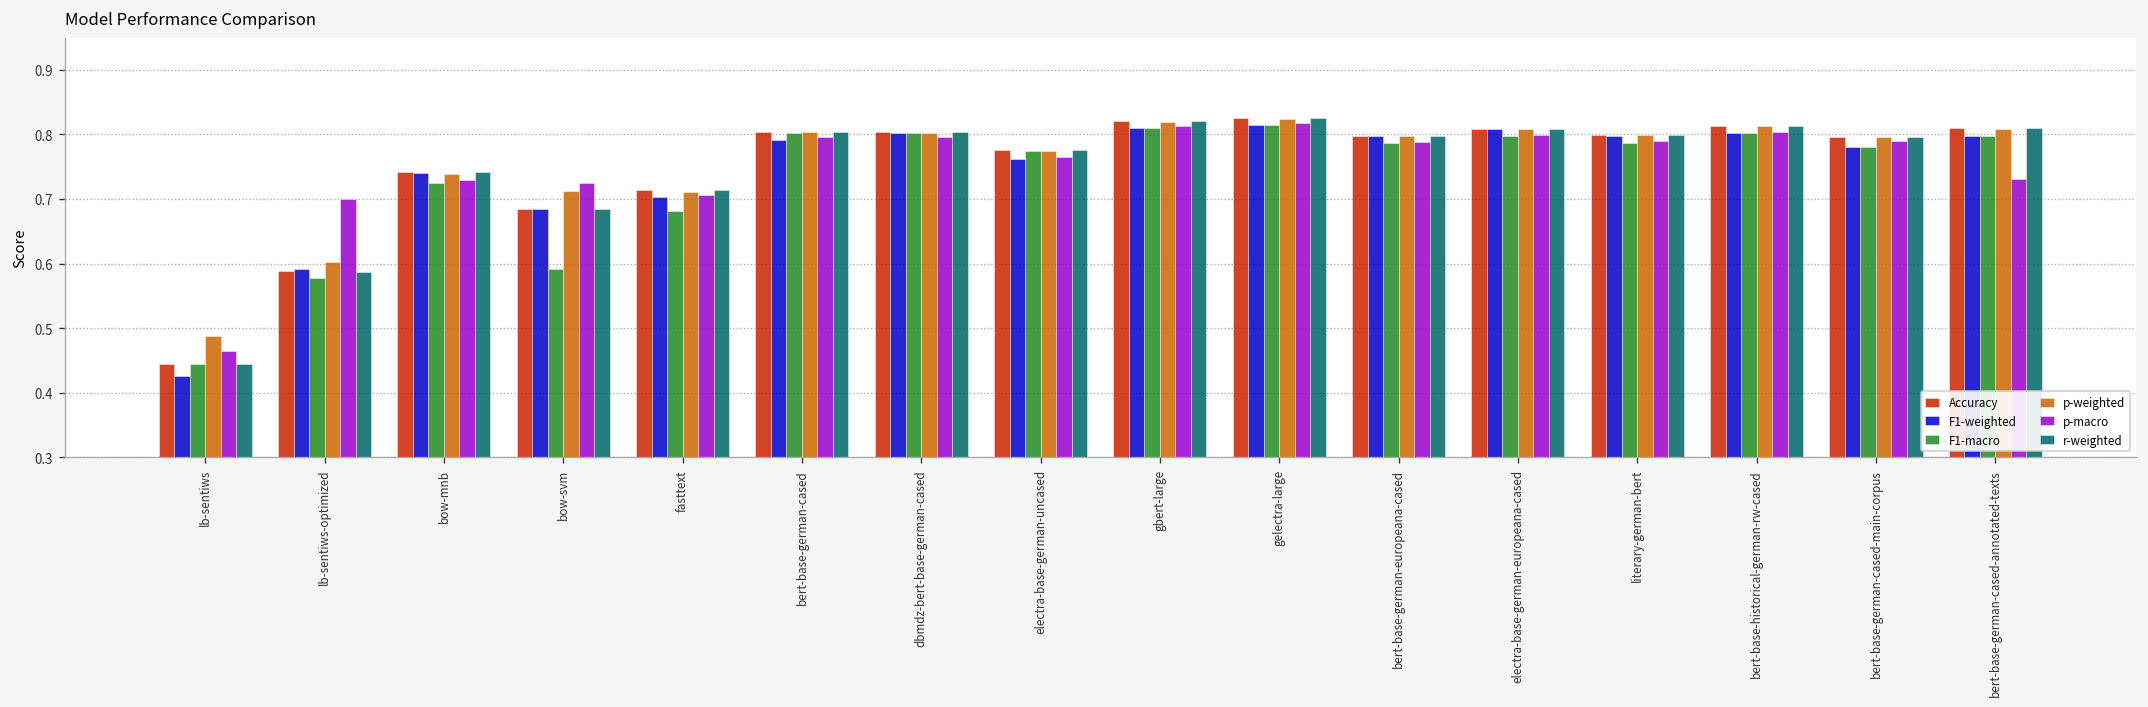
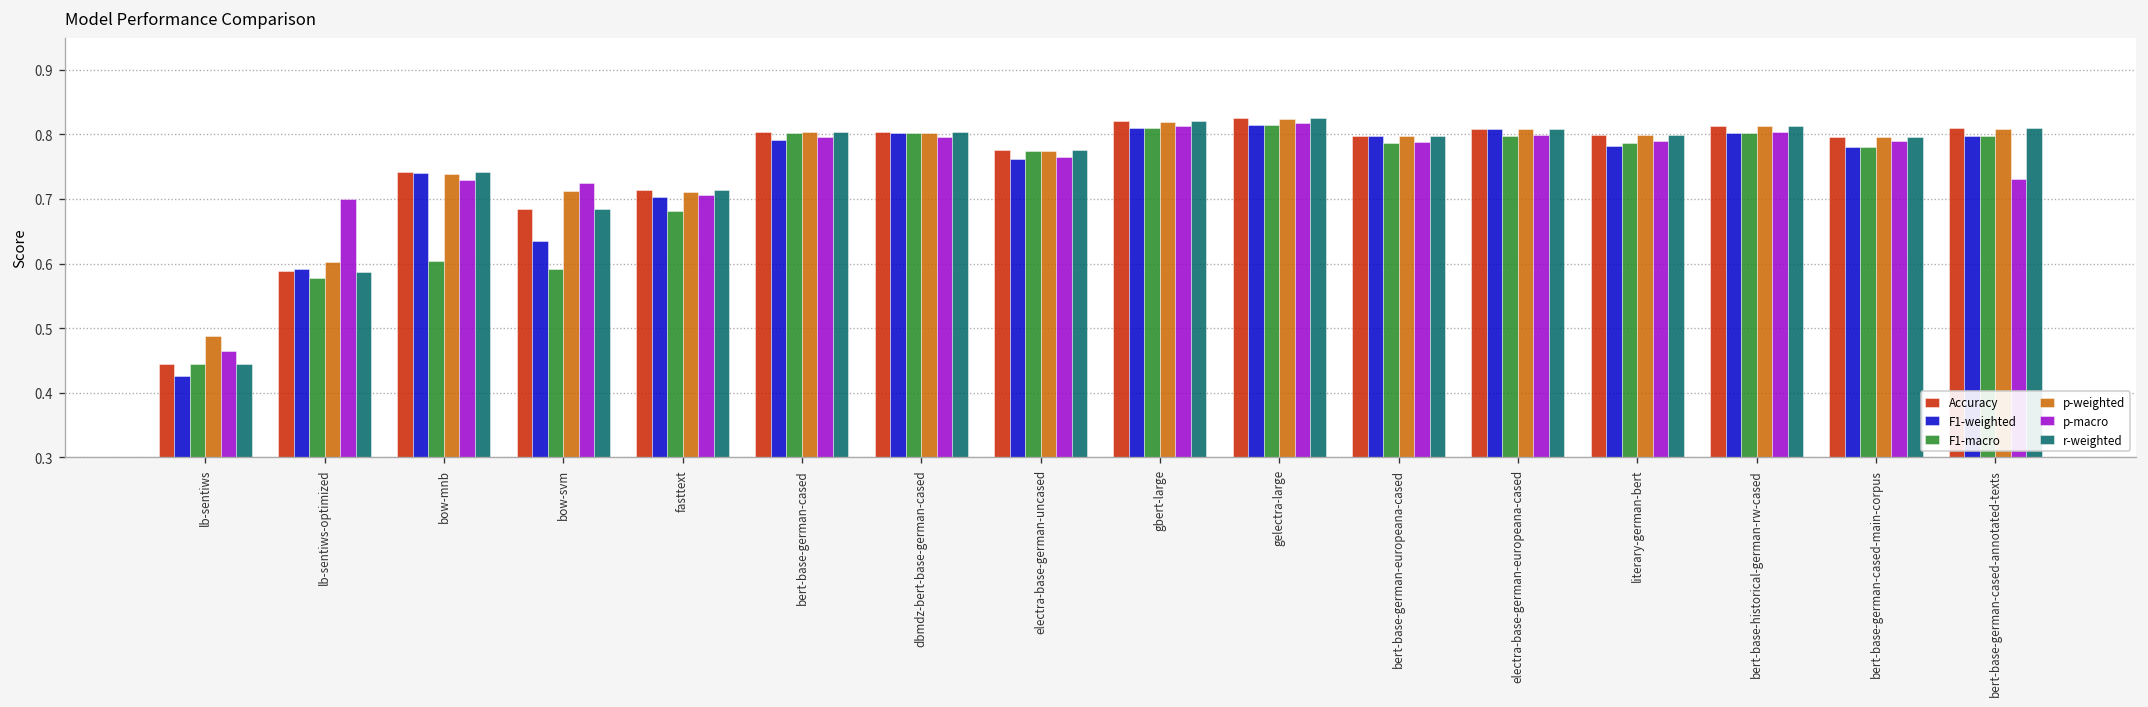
  {
    "Accuracy": {
      "lb-sentiws": 0.45,
      "lb-sentiws-optimized": 0.59,
      "bow-mnb": 0.74,
      "bow-svm": 0.68,
      "fasttext": 0.71,
      "bert-base-german-cased": 0.80,
      "dbmdz-bert-base-german-cased": 0.80,
      "electra-base-german-uncased": 0.78,
      "gbert-large": 0.82,
      "gelectra-large": 0.82,
      "bert-base-german-europeana-cased": 0.80,
      "electra-base-german-europeana-cased": 0.81,
      "literary-german-bert": 0.80,
      "bert-base-historical-german-rw-cased": 0.81,
      "bert-base-german-cased-main-corpus": 0.80,
      "bert-base-german-cased-annotated-texts": 0.81
    },
    "F1-weighted": {
      "lb-sentiws": 0.43,
      "lb-sentiws-optimized": 0.59,
      "bow-mnb": 0.74,
-     "bow-svm": 0.68,
+     "bow-svm": 0.63,
      "fasttext": 0.70,
      "bert-base-german-cased": 0.79,
      "dbmdz-bert-base-german-cased": 0.80,
      "electra-base-german-uncased": 0.76,
      "gbert-large": 0.81,
      "gelectra-large": 0.81,
      "bert-base-german-europeana-cased": 0.80,
      "electra-base-german-europeana-cased": 0.81,
-     "literary-german-bert": 0.80,
+     "literary-german-bert": 0.78,
      "bert-base-historical-german-rw-cased": 0.80,
      "bert-base-german-cased-main-corpus": 0.78,
      "bert-base-german-cased-annotated-texts": 0.80
    },
    "F1-macro": {
      "lb-sentiws": 0.45,
      "lb-sentiws-optimized": 0.58,
-     "bow-mnb": 0.72,
+     "bow-mnb": 0.60,
      "bow-svm": 0.59,
      "fasttext": 0.68,
      "bert-base-german-cased": 0.80,
      "dbmdz-bert-base-german-cased": 0.80,
      "electra-base-german-uncased": 0.77,
      "gbert-large": 0.81,
      "gelectra-large": 0.81,
      "bert-base-german-europeana-cased": 0.79,
      "electra-base-german-europeana-cased": 0.80,
      "literary-german-bert": 0.79,
      "bert-base-historical-german-rw-cased": 0.80,
      "bert-base-german-cased-main-corpus": 0.78,
      "bert-base-german-cased-annotated-texts": 0.80
    },
    "p-weighted": {
      "lb-sentiws": 0.49,
      "lb-sentiws-optimized": 0.60,
      "bow-mnb": 0.74,
      "bow-svm": 0.71,
      "fasttext": 0.71,
      "bert-base-german-cased": 0.80,
      "dbmdz-bert-base-german-cased": 0.80,
      "electra-base-german-uncased": 0.77,
      "gbert-large": 0.82,
      "gelectra-large": 0.82,
      "bert-base-german-europeana-cased": 0.80,
      "electra-base-german-europeana-cased": 0.81,
      "literary-german-bert": 0.80,
      "bert-base-historical-german-rw-cased": 0.81,
      "bert-base-german-cased-main-corpus": 0.80,
      "bert-base-german-cased-annotated-texts": 0.81
    },
    "p-macro": {
      "lb-sentiws": 0.46,
      "lb-sentiws-optimized": 0.70,
      "bow-mnb": 0.73,
      "bow-svm": 0.72,
      "fasttext": 0.71,
      "bert-base-german-cased": 0.80,
      "dbmdz-bert-base-german-cased": 0.80,
      "electra-base-german-uncased": 0.77,
      "gbert-large": 0.81,
      "gelectra-large": 0.82,
      "bert-base-german-europeana-cased": 0.79,
      "electra-base-german-europeana-cased": 0.80,
      "literary-german-bert": 0.79,
      "bert-base-historical-german-rw-cased": 0.80,
      "bert-base-german-cased-main-corpus": 0.79,
      "bert-base-german-cased-annotated-texts": 0.73
    },
    "r-weighted": {
      "lb-sentiws": 0.45,
      "lb-sentiws-optimized": 0.59,
      "bow-mnb": 0.74,
      "bow-svm": 0.68,
      "fasttext": 0.71,
      "bert-base-german-cased": 0.80,
      "dbmdz-bert-base-german-cased": 0.80,
      "electra-base-german-uncased": 0.78,
      "gbert-large": 0.82,
      "gelectra-large": 0.82,
      "bert-base-german-europeana-cased": 0.80,
      "electra-base-german-europeana-cased": 0.81,
      "literary-german-bert": 0.80,
      "bert-base-historical-german-rw-cased": 0.81,
      "bert-base-german-cased-main-corpus": 0.80,
      "bert-base-german-cased-annotated-texts": 0.81
    }
  }
